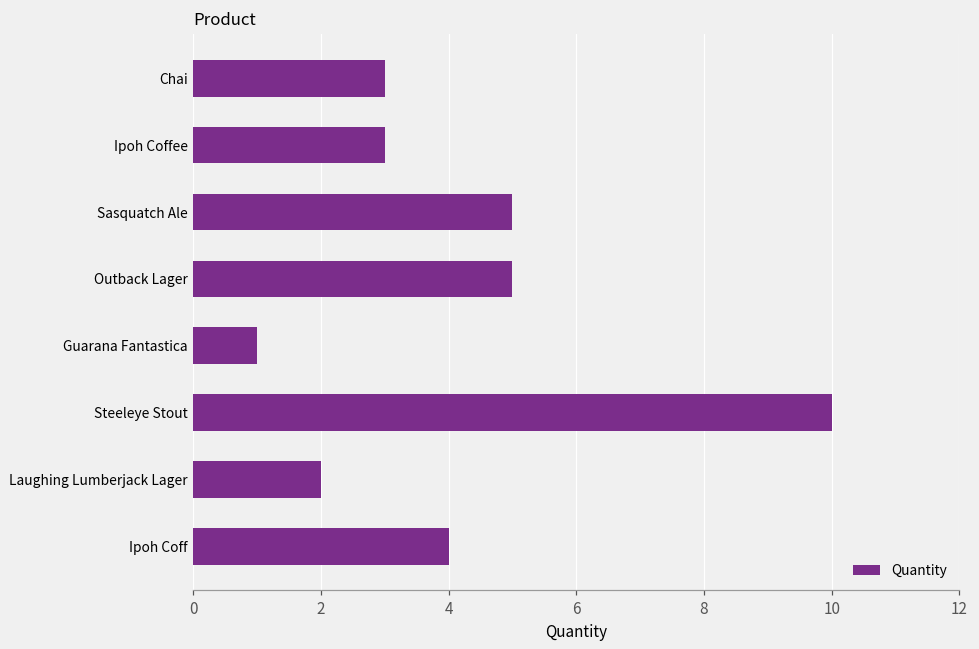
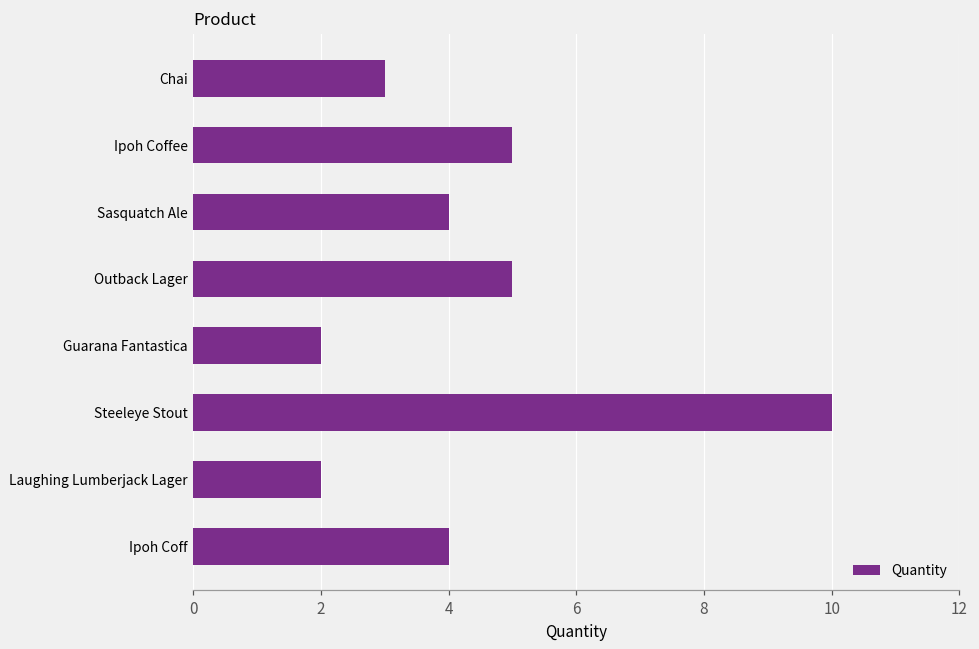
  {
    "Chai": 3,
-   "Ipoh Coffee": 3,
-   "Sasquatch Ale": 5,
+   "Ipoh Coffee": 5,
+   "Sasquatch Ale": 4,
    "Outback Lager": 5,
-   "Guarana Fantastica": 1,
+   "Guarana Fantastica": 2,
    "Steeleye Stout": 10,
    "Laughing Lumberjack Lager": 2,
    "Ipoh Coff": 4
  }
